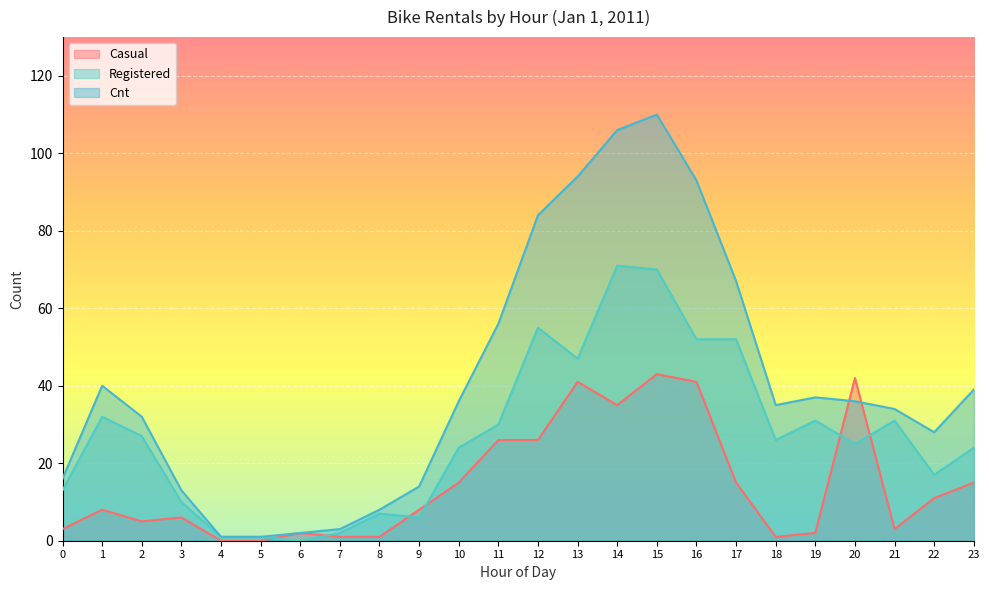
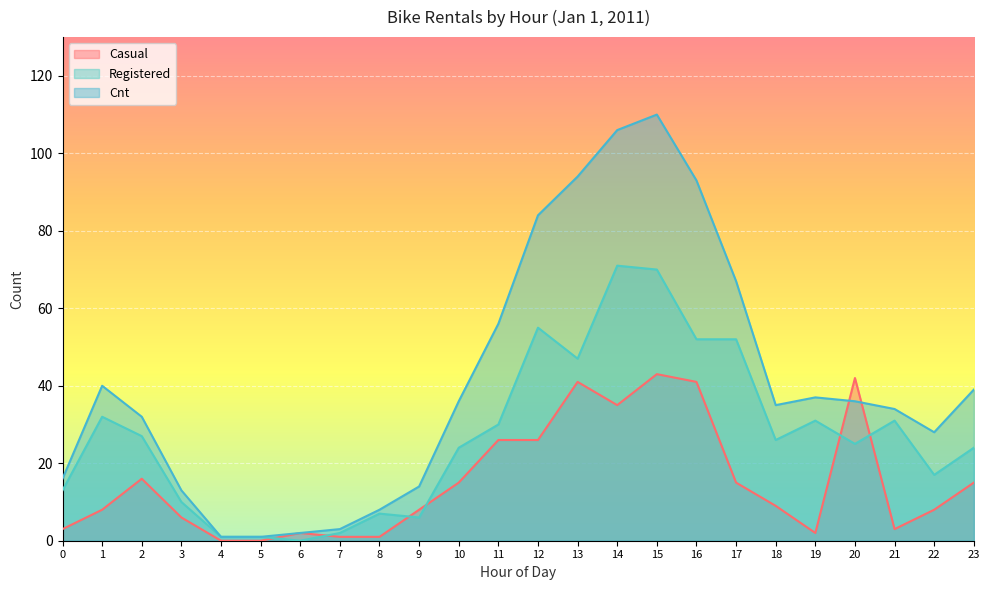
  {
    "Casual": {
      "0": 3,
      "1": 8,
-     "2": 5,
+     "2": 16,
      "3": 6,
      "4": 0,
      "5": 0,
      "7": 1,
      "8": 1,
      "9": 8,
      "10": 15,
      "11": 26,
      "12": 26,
      "13": 41,
      "14": 35,
      "15": 43,
      "16": 41,
      "17": 15,
-     "18": 1,
+     "18": 9,
      "19": 2,
      "20": 42,
      "21": 3,
-     "22": 11,
+     "22": 8,
      "23": 15
    }
  }
